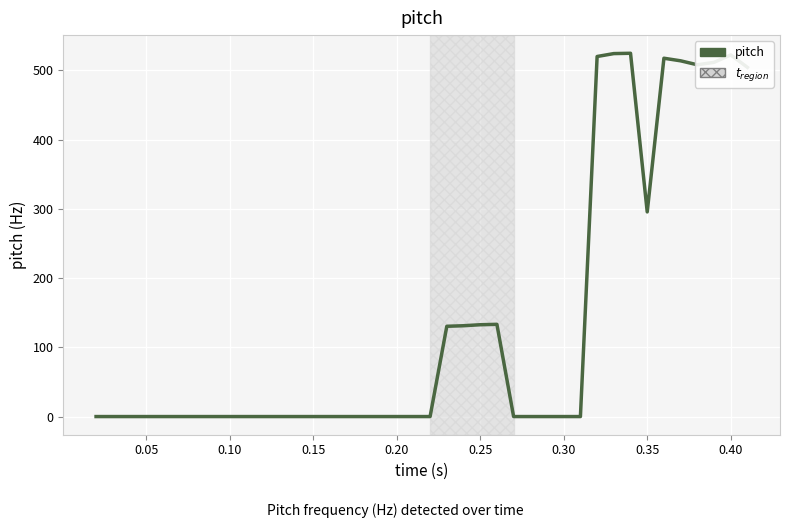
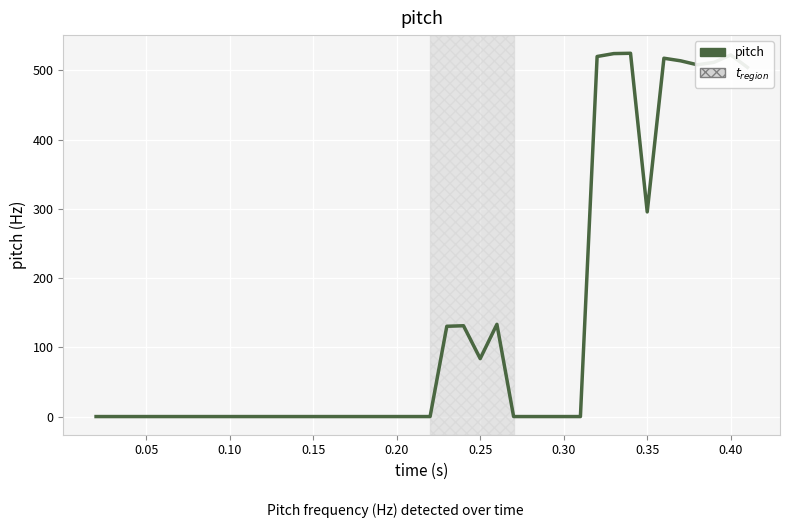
  {
    "0.05": 0,
    "0.10": 0,
    "0.15": 0,
    "0.20": 0,
-   "0.25": 130,
+   "0.25": 80,
    "0.30": 0,
    "0.35": 300
  }
